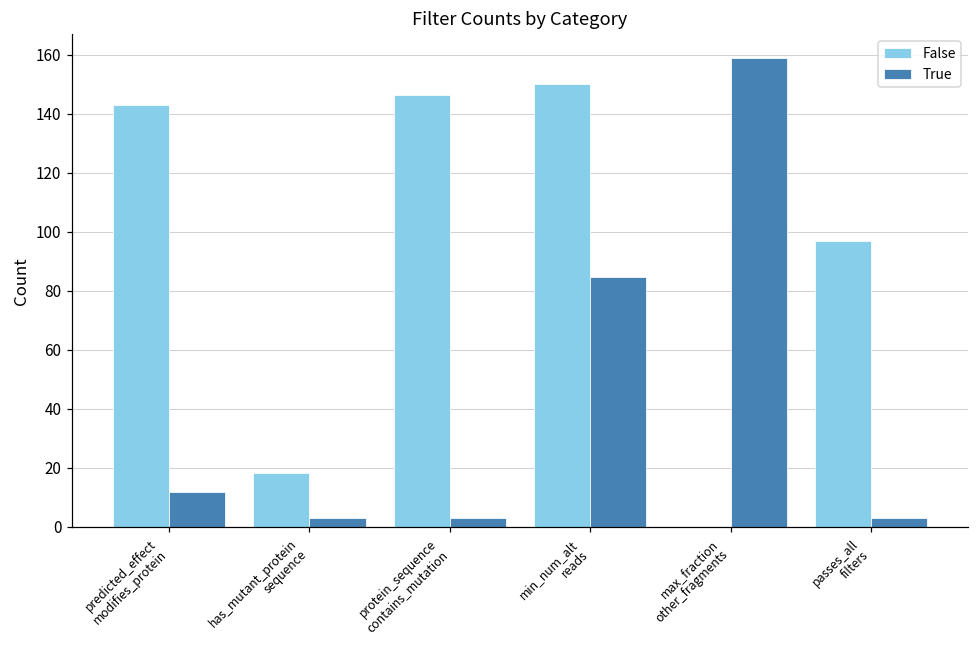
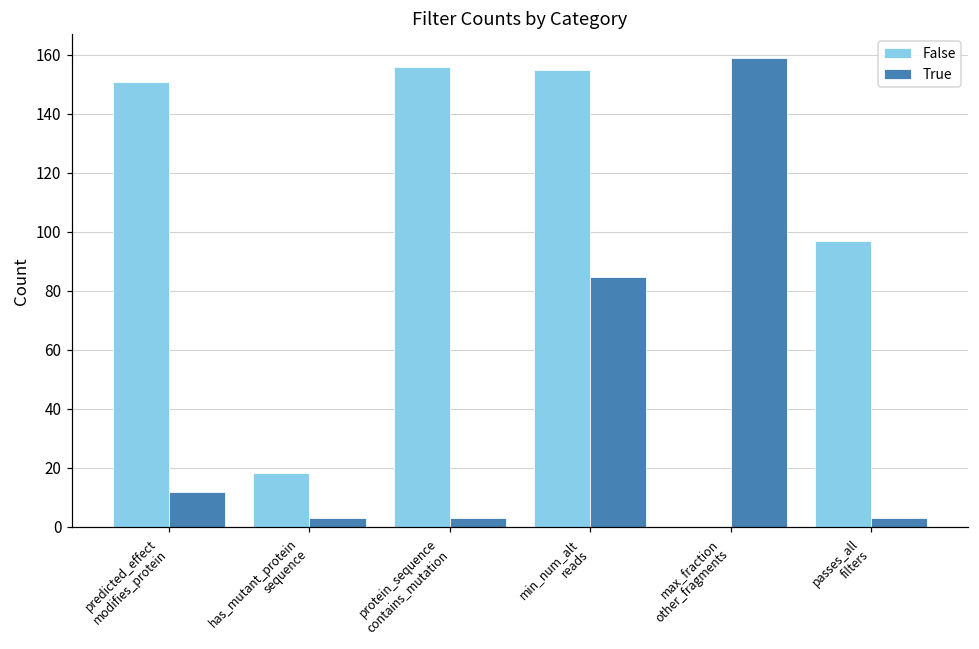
  {
    "False": {
-     "predicted_effect modifies_protein": 143,
+     "predicted_effect modifies_protein": 151,
      "has_mutant_protein sequence": 18,
-     "protein_sequence contains_mutation": 146,
-     "min_num_alt reads": 150,
+     "protein_sequence contains_mutation": 156,
+     "min_num_alt reads": 155,
      "max_fraction other_fragments": 0,
      "passes_all filters": 97
    },
    "True": {
      "predicted_effect modifies_protein": 12,
      "has_mutant_protein sequence": 3,
      "protein_sequence contains_mutation": 3,
      "min_num_alt reads": 85,
      "max_fraction other_fragments": 159,
      "passes_all filters": 3
    }
  }
